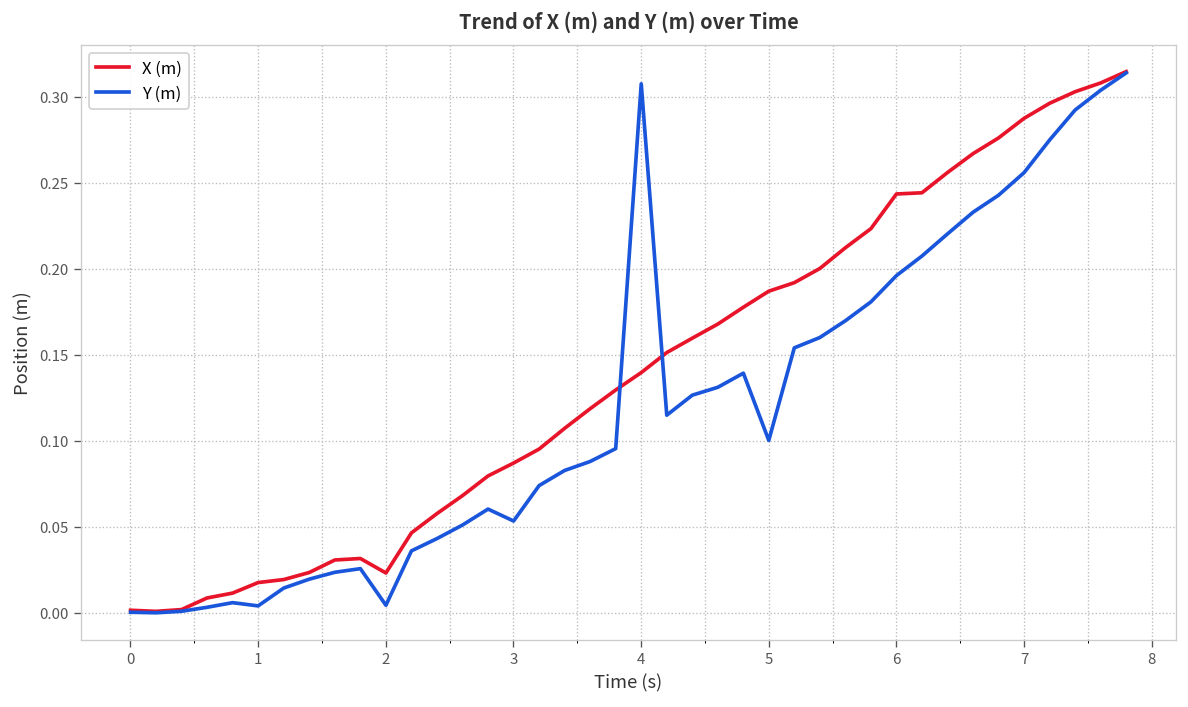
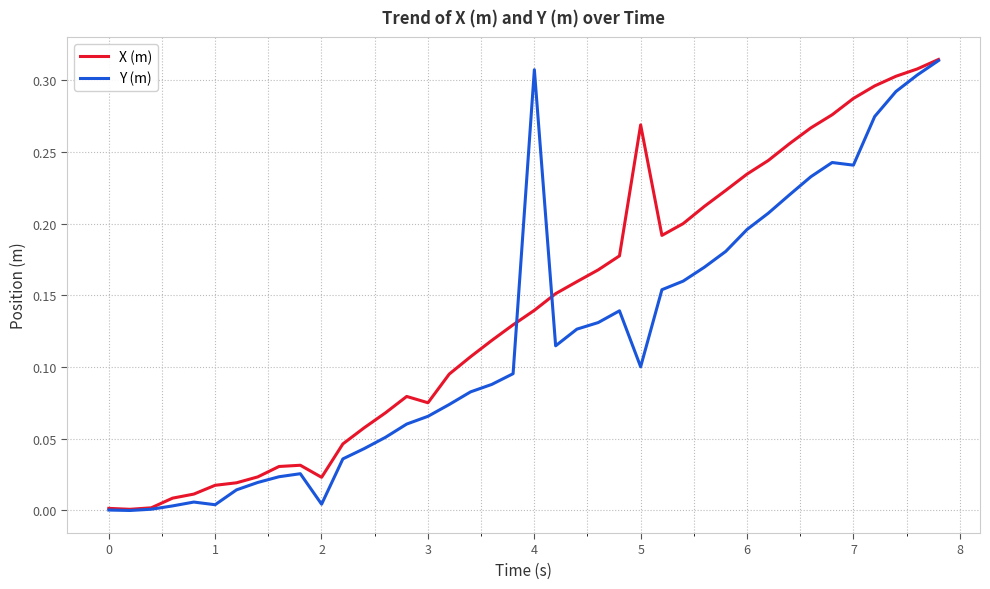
  {
    "X (m)": {
      "1": 0.018,
      "2": 0.023,
-     "3": 0.087,
+     "3": 0.075,
      "4": 0.140,
-     "5": 0.187,
-     "6": 0.243,
+     "5": 0.269,
+     "6": 0.235,
      "7": 0.287
    },
    "Y (m)": {
      "1": 0.004,
      "2": 0.004,
-     "3": 0.053,
+     "3": 0.066,
      "4": 0.307,
      "5": 0.100,
      "6": 0.196,
-     "7": 0.256
+     "7": 0.241
    }
  }
